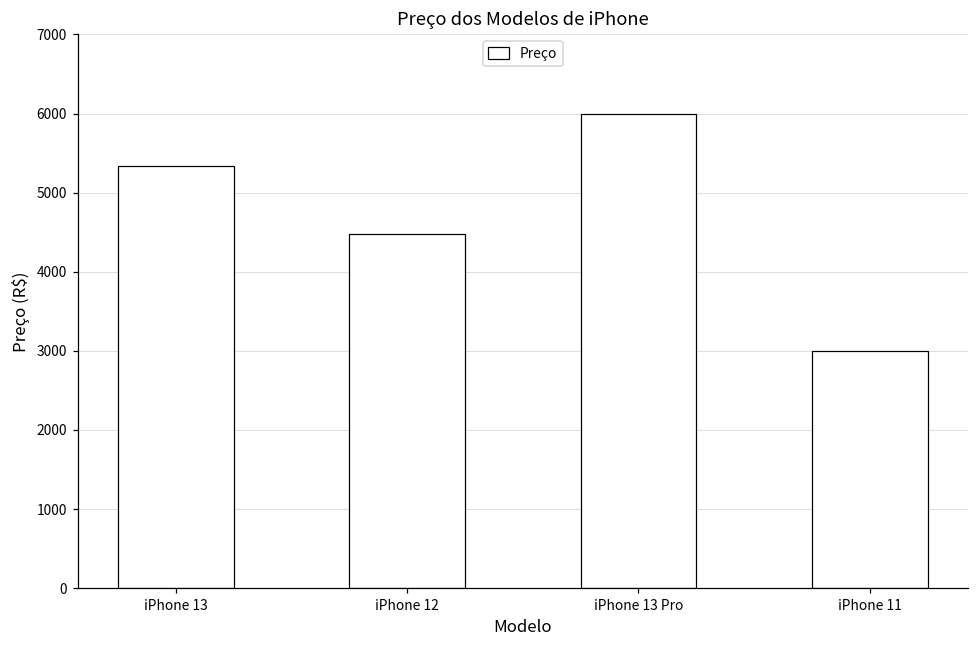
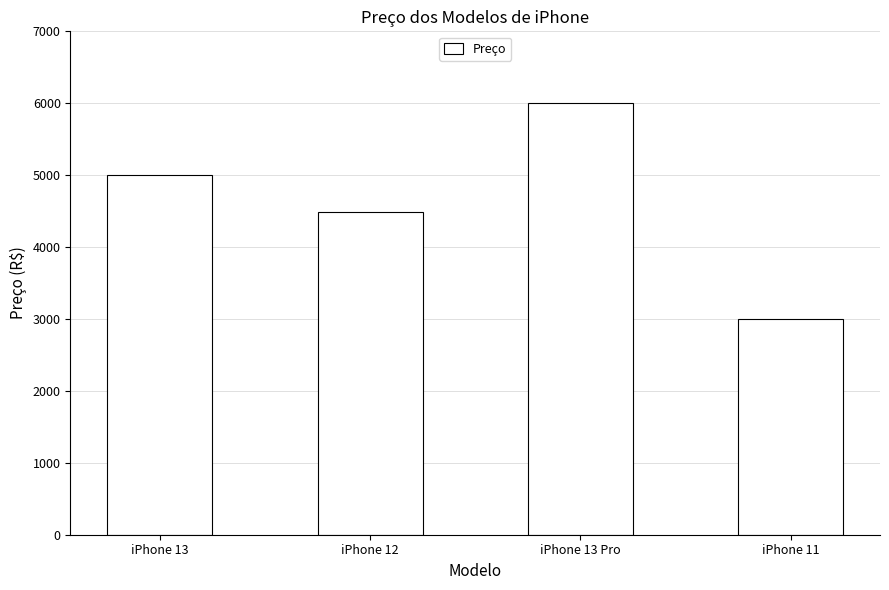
  {
-   "iPhone 13": 5300,
+   "iPhone 13": 5000,
    "iPhone 12": 4500,
    "iPhone 13 Pro": 6000,
    "iPhone 11": 3000
  }
